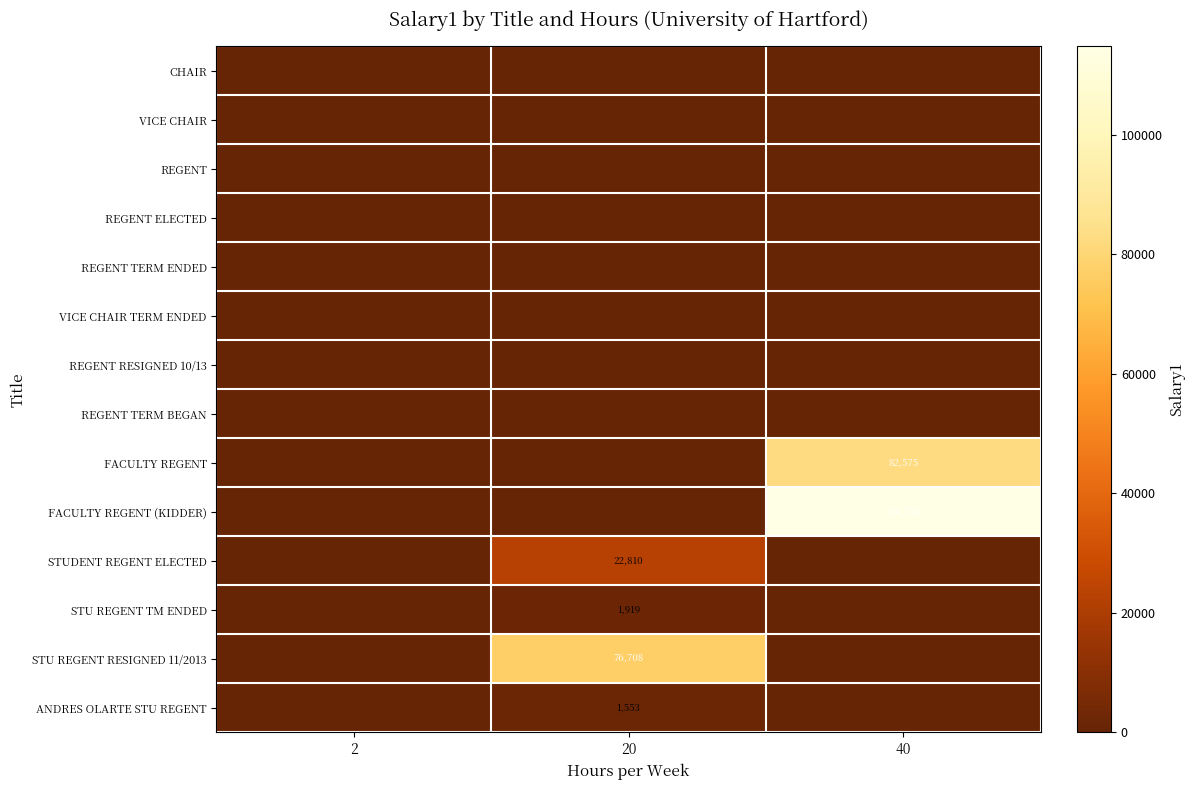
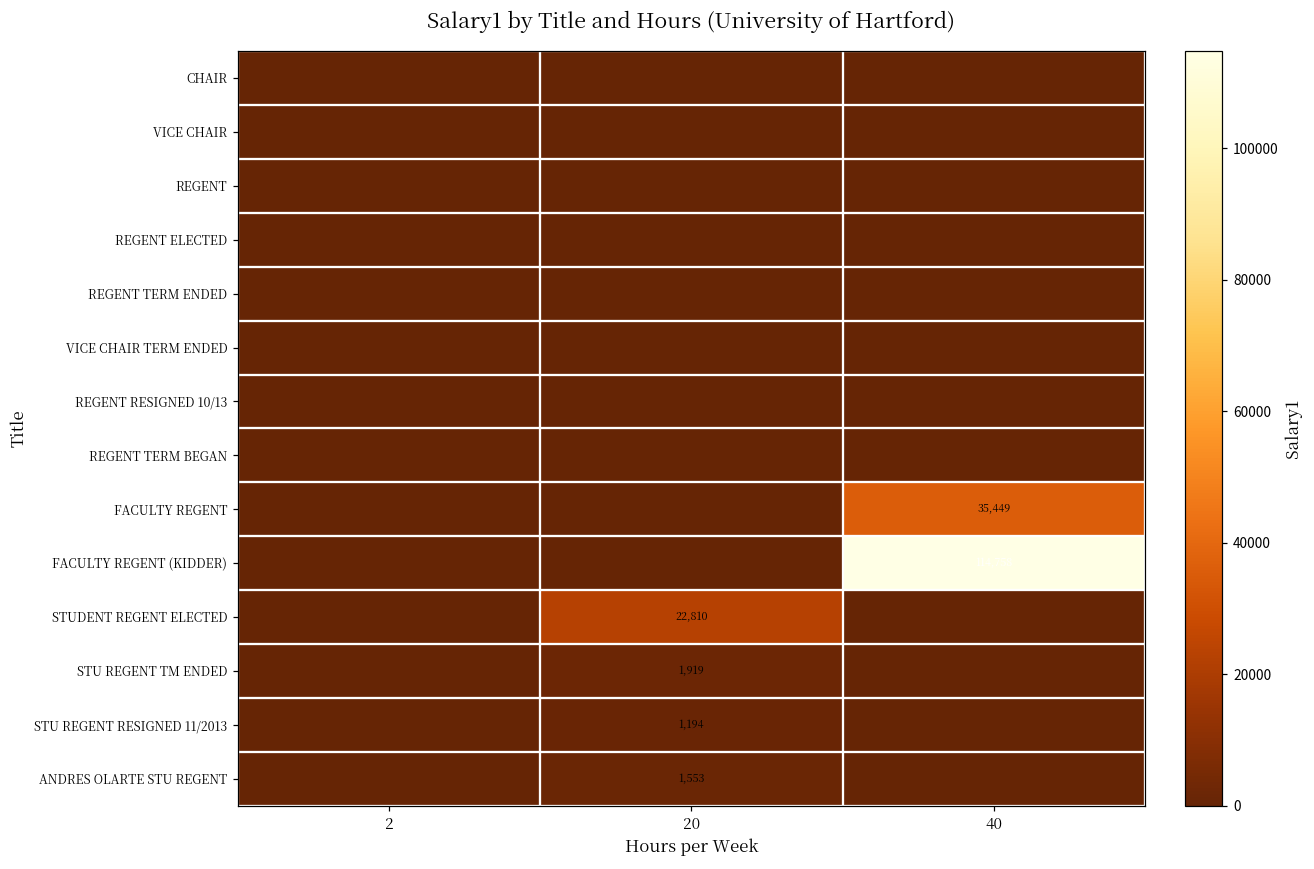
  {
    "FACULTY REGENT": {
-     "40": "82,575"
+     "40": "35,449"
    },
    "STUDENT REGENT ELECTED": {
      "20": "22,810"
    },
    "STU REGENT TM ENDED": {
      "20": "1,919"
    },
    "STU REGENT RESIGNED 11/2013": {
-     "20": "76,708"
+     "20": "1,194"
    },
    "ANDRES OLARTE STU REGENT": {
      "20": "1,553"
    }
  }
